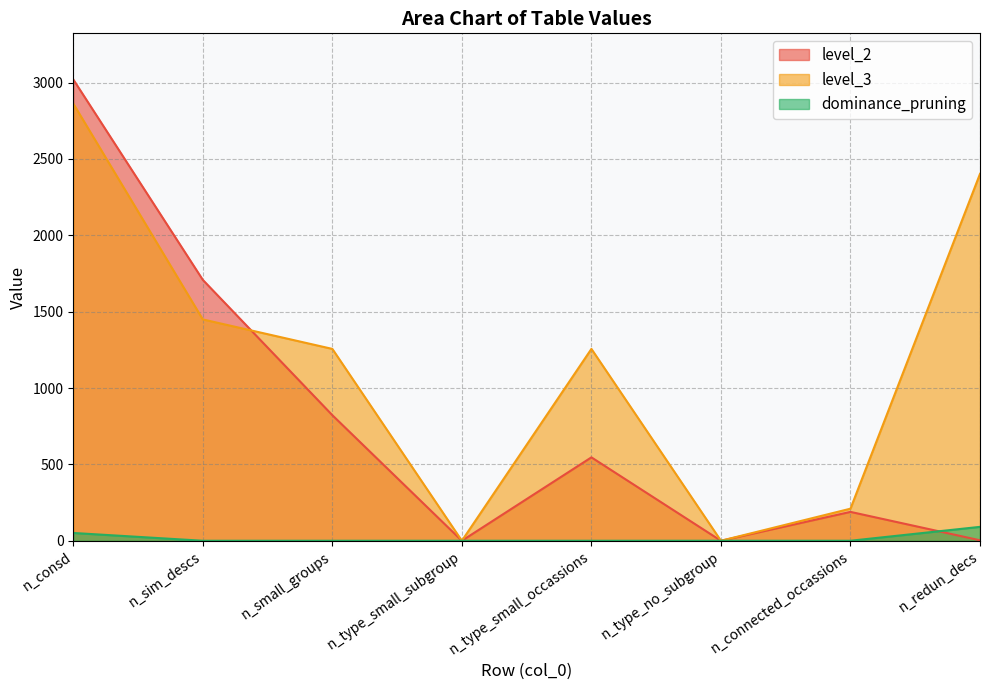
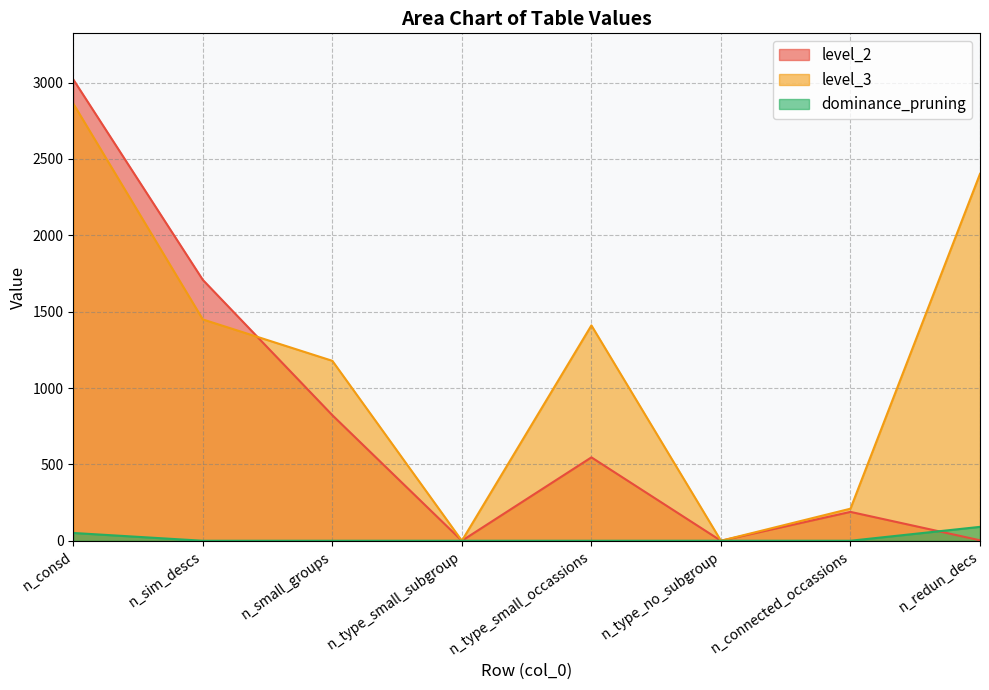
  {
    "level_2": {
      "n_consd": 3020,
      "n_sim_descs": 1710,
      "n_small_groups": 820,
      "n_type_small_occassions": 550,
      "n_connected_occassions": 190,
      "n_redun_decs": 0
    },
    "level_3": {
      "n_consd": 2860,
      "n_sim_descs": 1450,
-     "n_small_groups": 1260,
-     "n_type_small_occassions": 1260,
+     "n_small_groups": 1180,
+     "n_type_small_occassions": 1410,
      "n_connected_occassions": 210,
      "n_redun_decs": 2400
    },
    "dominance_pruning": {
      "n_consd": 50,
      "n_sim_descs": 0,
      "n_small_groups": 0,
      "n_type_small_occassions": 0,
      "n_connected_occassions": 0,
      "n_redun_decs": 90
    }
  }
